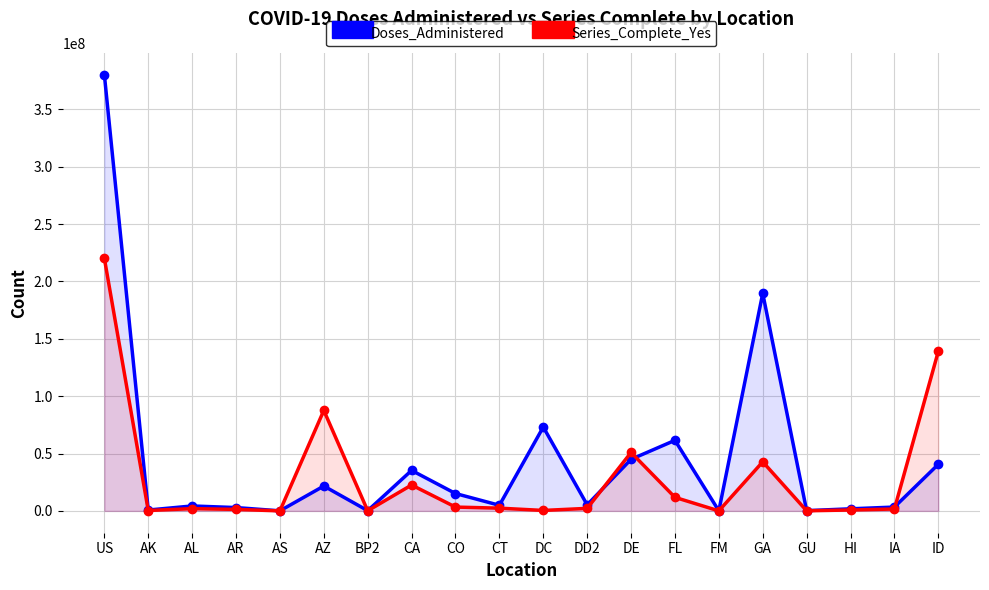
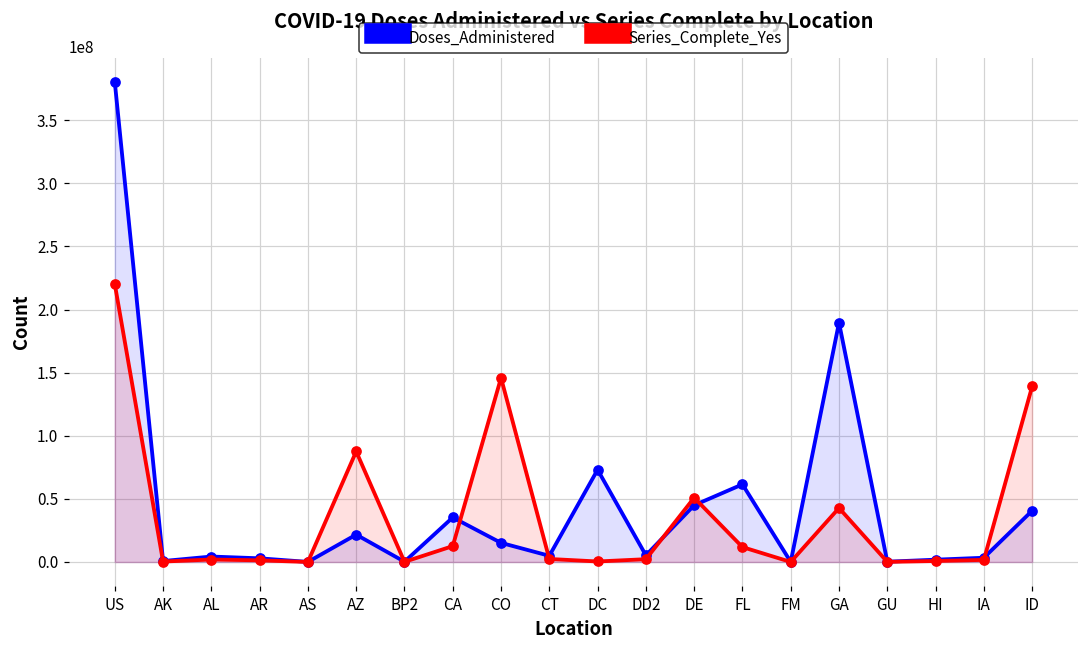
  {
    "Doses_Administered": {
      "US": 380000000,
      "AL": 4000000,
      "AZ": 22000000,
      "CA": 35000000,
      "CO": 15000000,
      "CT": 5000000,
      "DC": 73000000,
      "DD2": 5000000,
      "DE": 45000000,
      "FL": 62000000,
      "GA": 190000000,
      "ID": 41000000
    },
    "Series_Complete_Yes": {
      "US": 220000000,
      "AL": 2000000,
      "AZ": 88000000,
-     "CA": 23000000,
-     "CO": 3000000,
+     "CA": 13000000,
+     "CO": 146000000,
      "CT": 2000000,
      "DC": 0,
      "DD2": 2000000,
      "DE": 51000000,
      "FL": 12000000,
      "GA": 43000000,
      "ID": 139000000
    }
  }
